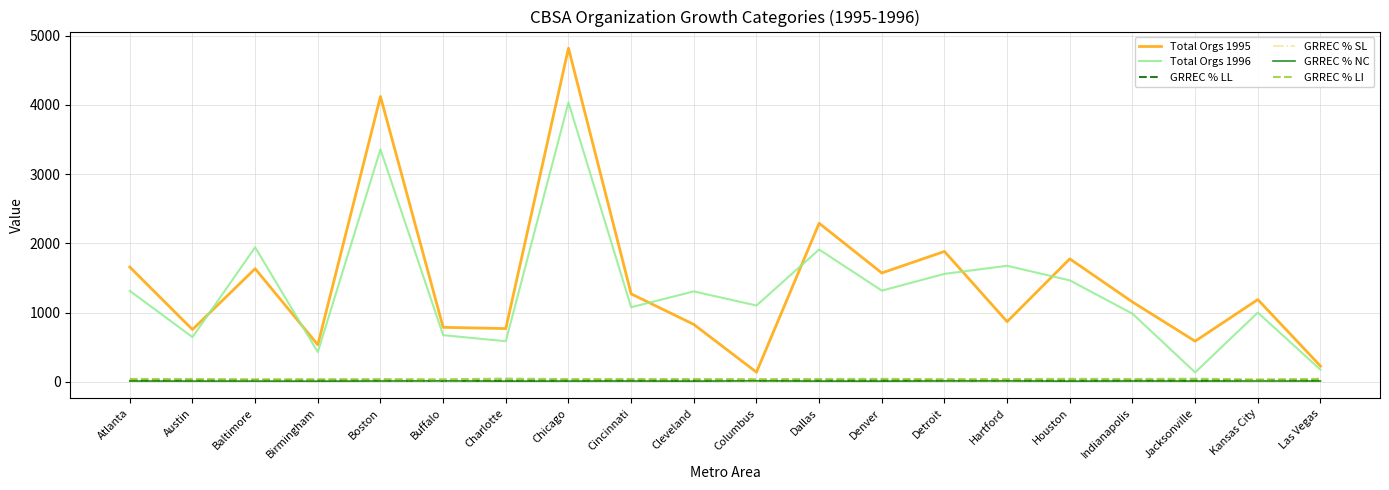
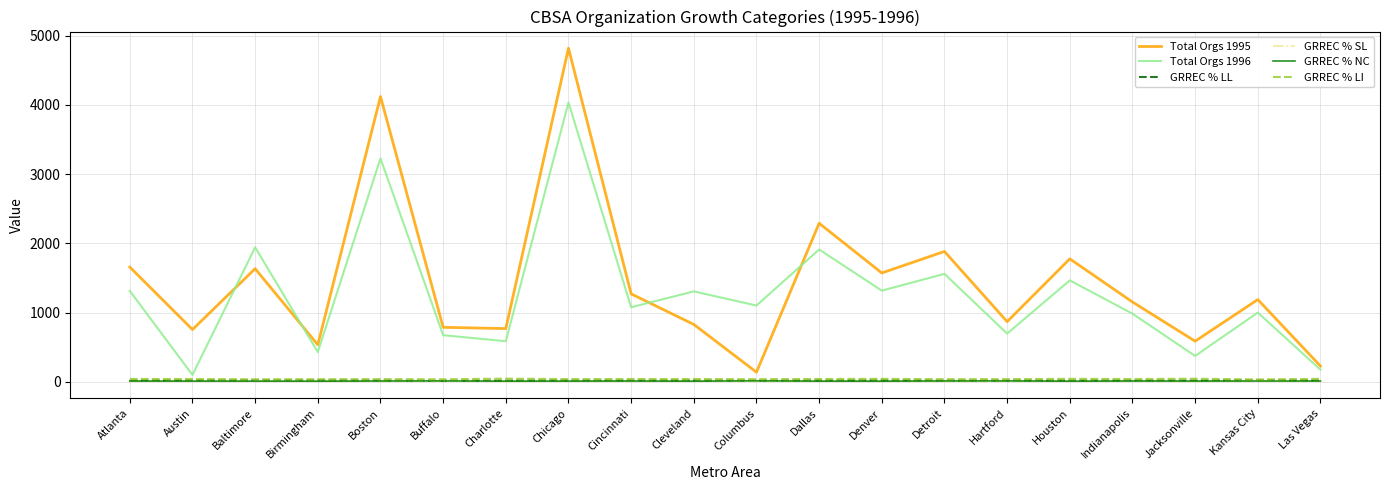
  {
    "Total Orgs 1995": {
      "Atlanta": 1700,
      "Austin": 800,
      "Baltimore": 1600,
      "Birmingham": 500,
      "Boston": 4100,
      "Buffalo": 800,
      "Charlotte": 800,
      "Chicago": 4800,
      "Cincinnati": 1300,
      "Cleveland": 800,
      "Columbus": 100,
      "Dallas": 2300,
      "Denver": 1600,
      "Detroit": 1900,
      "Hartford": 900,
      "Houston": 1800,
      "Indianapolis": 1200,
      "Jacksonville": 600,
      "Kansas City": 1200,
      "Las Vegas": 200
    },
    "Total Orgs 1996": {
      "Atlanta": 1300,
-     "Austin": 600,
+     "Austin": 100,
      "Baltimore": 1900,
      "Birmingham": 400,
-     "Boston": 3400,
+     "Boston": 3200,
      "Buffalo": 700,
      "Charlotte": 600,
      "Chicago": 4000,
      "Cincinnati": 1100,
      "Cleveland": 1300,
      "Columbus": 1100,
      "Dallas": 1900,
      "Denver": 1300,
      "Detroit": 1600,
-     "Hartford": 1700,
+     "Hartford": 700,
      "Houston": 1500,
      "Indianapolis": 1000,
-     "Jacksonville": 100,
+     "Jacksonville": 400,
      "Kansas City": 1000,
      "Las Vegas": 200
    }
  }
